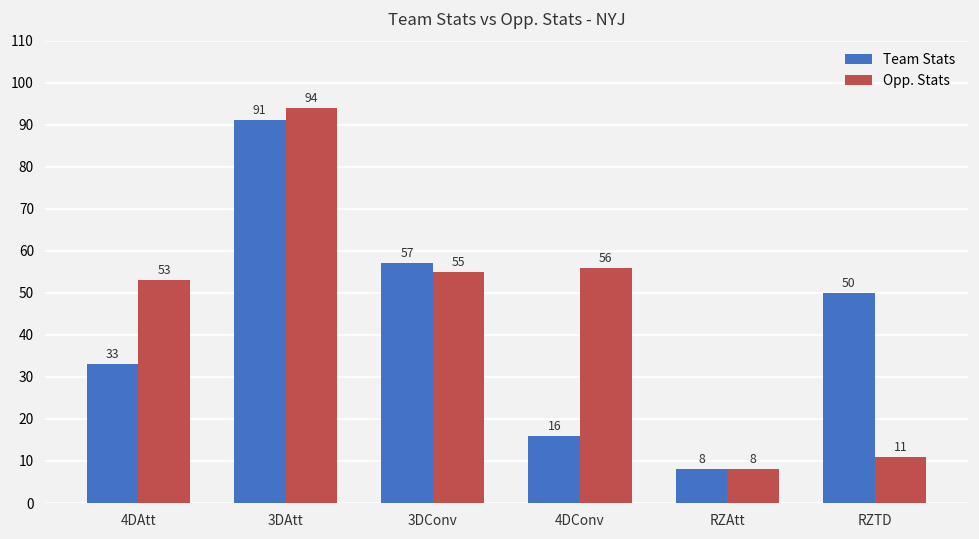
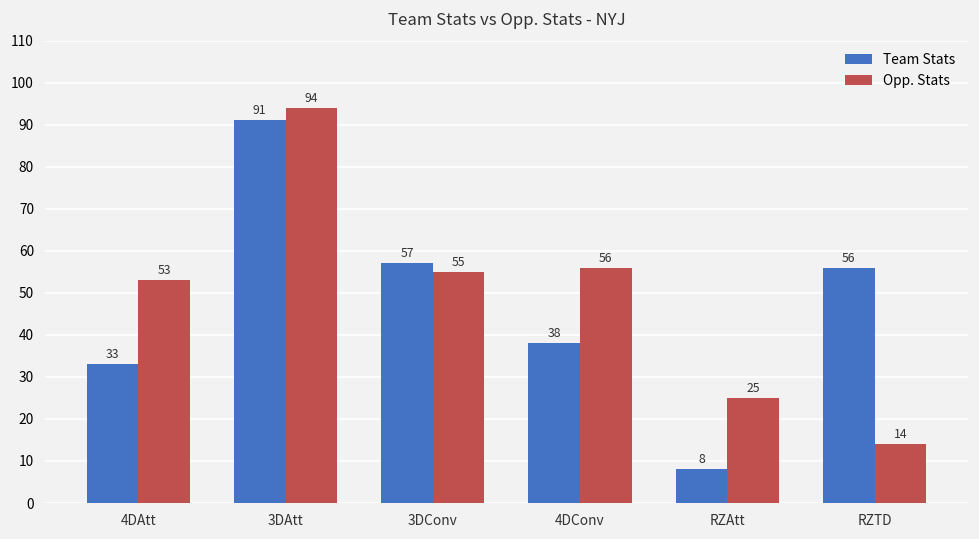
  {
    "Team Stats": {
      "4DAtt": 33,
      "3DAtt": 91,
      "3DConv": 57,
-     "4DConv": 16,
+     "4DConv": 38,
      "RZAtt": 8,
-     "RZTD": 50
+     "RZTD": 56
    },
    "Opp. Stats": {
      "4DAtt": 53,
      "3DAtt": 94,
      "3DConv": 55,
      "4DConv": 56,
-     "RZAtt": 8,
-     "RZTD": 11
+     "RZAtt": 25,
+     "RZTD": 14
    }
  }
